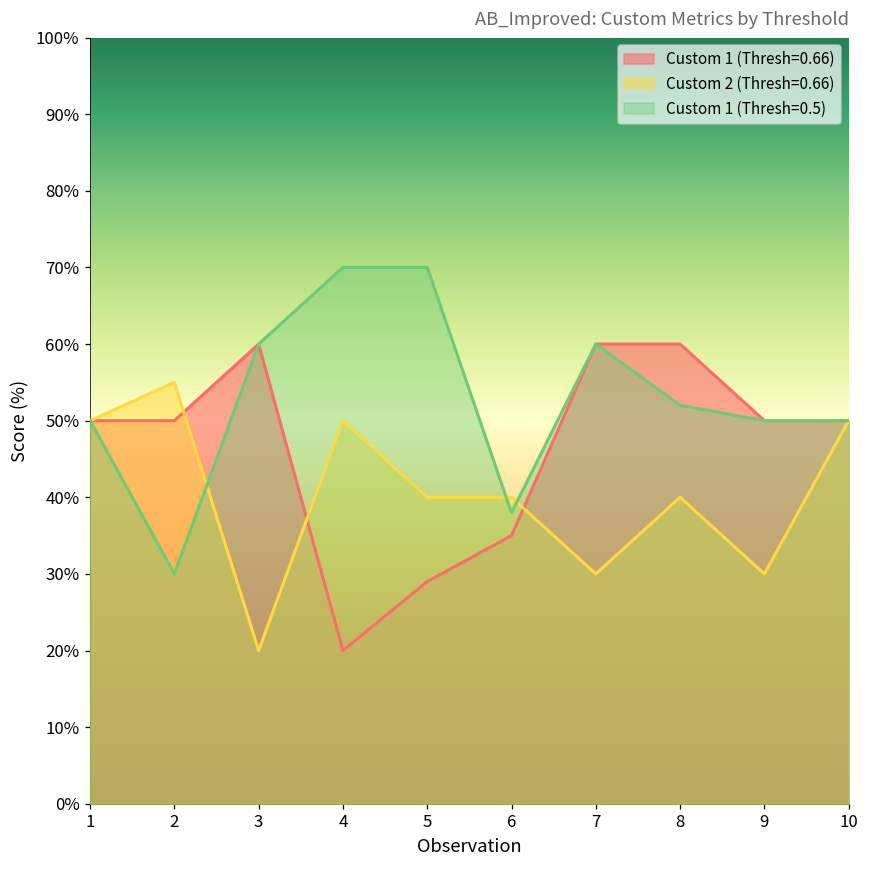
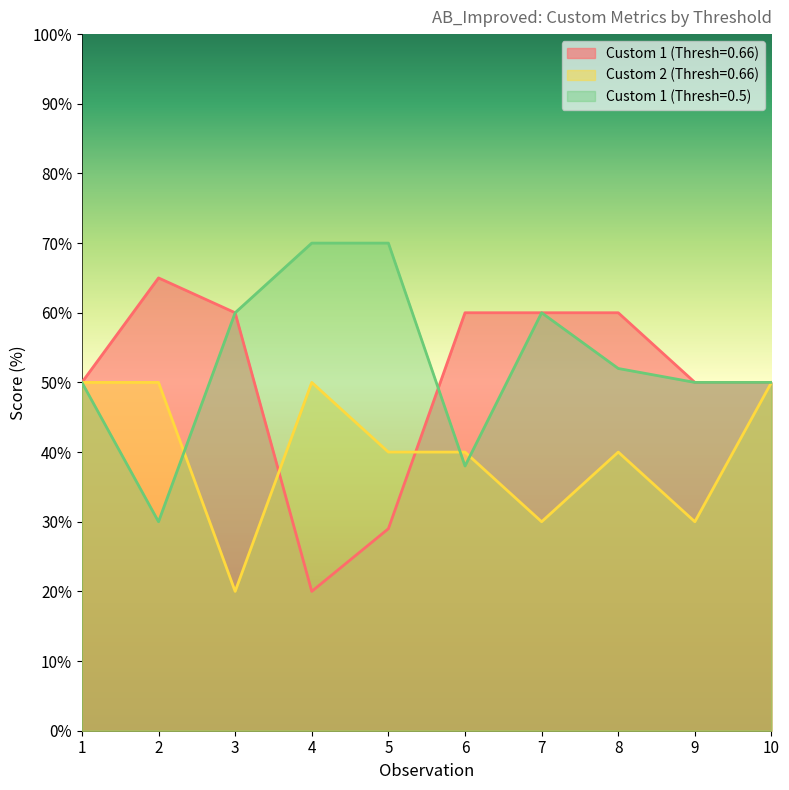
  {
    "Custom 1 (Thresh=0.66)": {
-     "2": "50%",
+     "2": "65%",
      "4": "20%",
      "5": "29%",
-     "6": "35%",
+     "6": "60%",
      "8": "60%"
    },
    "Custom 2 (Thresh=0.66)": {
-     "2": "55%",
+     "2": "50%",
      "3": "20%",
      "4": "50%",
      "5": "40%",
      "6": "40%",
      "7": "30%",
      "8": "40%",
      "9": "30%"
    },
    "Custom 1 (Thresh=0.5)": {
      "2": "30%",
      "4": "70%",
      "5": "70%",
      "6": "38%",
      "8": "52%"
    }
  }
